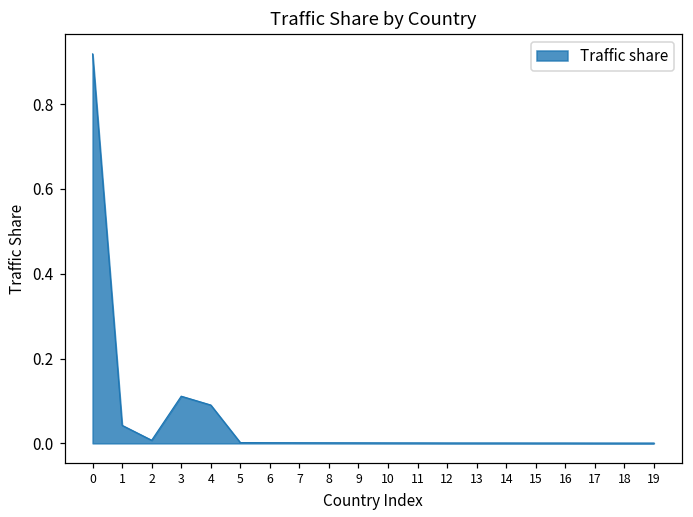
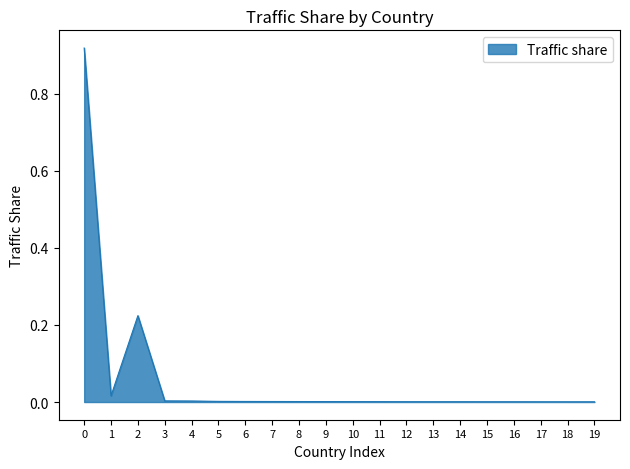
  {
    "0": 0.92,
-   "1": 0.04,
-   "2": 0.01,
-   "3": 0.11,
-   "4": 0.09,
+   "1": 0.02,
+   "2": 0.22,
+   "3": 0.00,
+   "4": 0.00,
    "5": 0.00,
    "6": 0.00,
    "7": 0.00,
    "8": 0.00,
    "9": 0.00,
    "10": 0.00,
    "11": 0.00,
    "12": 0.00,
    "13": 0.00,
    "14": 0.00,
    "15": 0.00,
    "16": 0.00,
    "17": 0.00,
    "18": 0.00,
    "19": 0.00
  }
